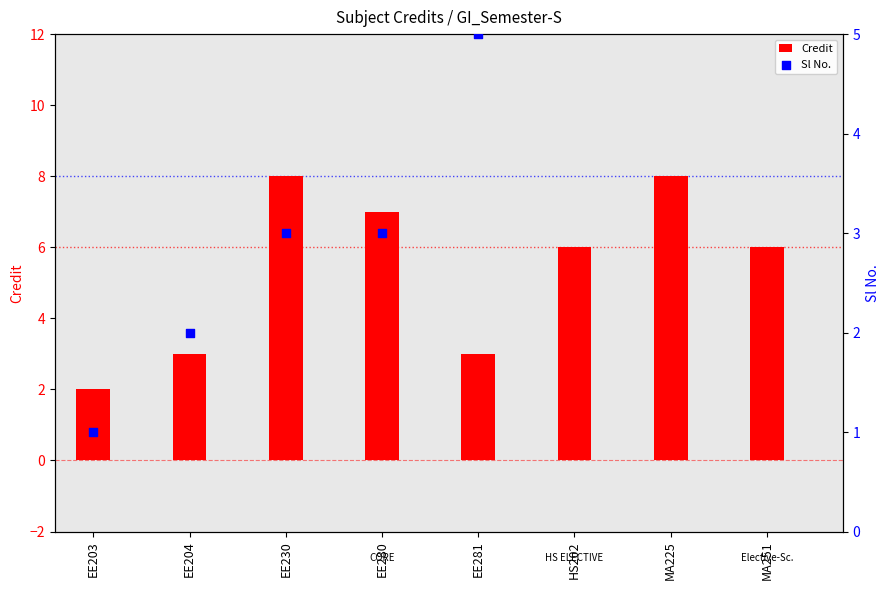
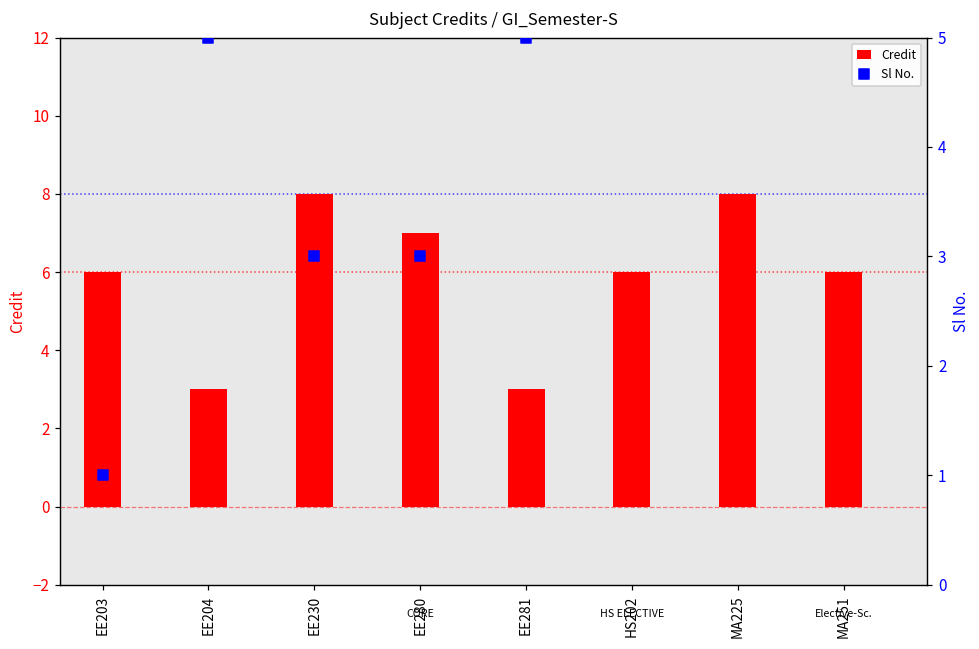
  {
    "Credit": {
-     "EE203": 2,
+     "EE203": 6,
      "EE204": 3,
      "EE230": 8,
      "EE280": 7,
      "EE281": 3,
      "HS202": 6,
      "MA225": 8,
      "MA251": 6
    },
    "Sl No.": {
-     "EE204": 2
+     "EE204": 5
    }
  }
